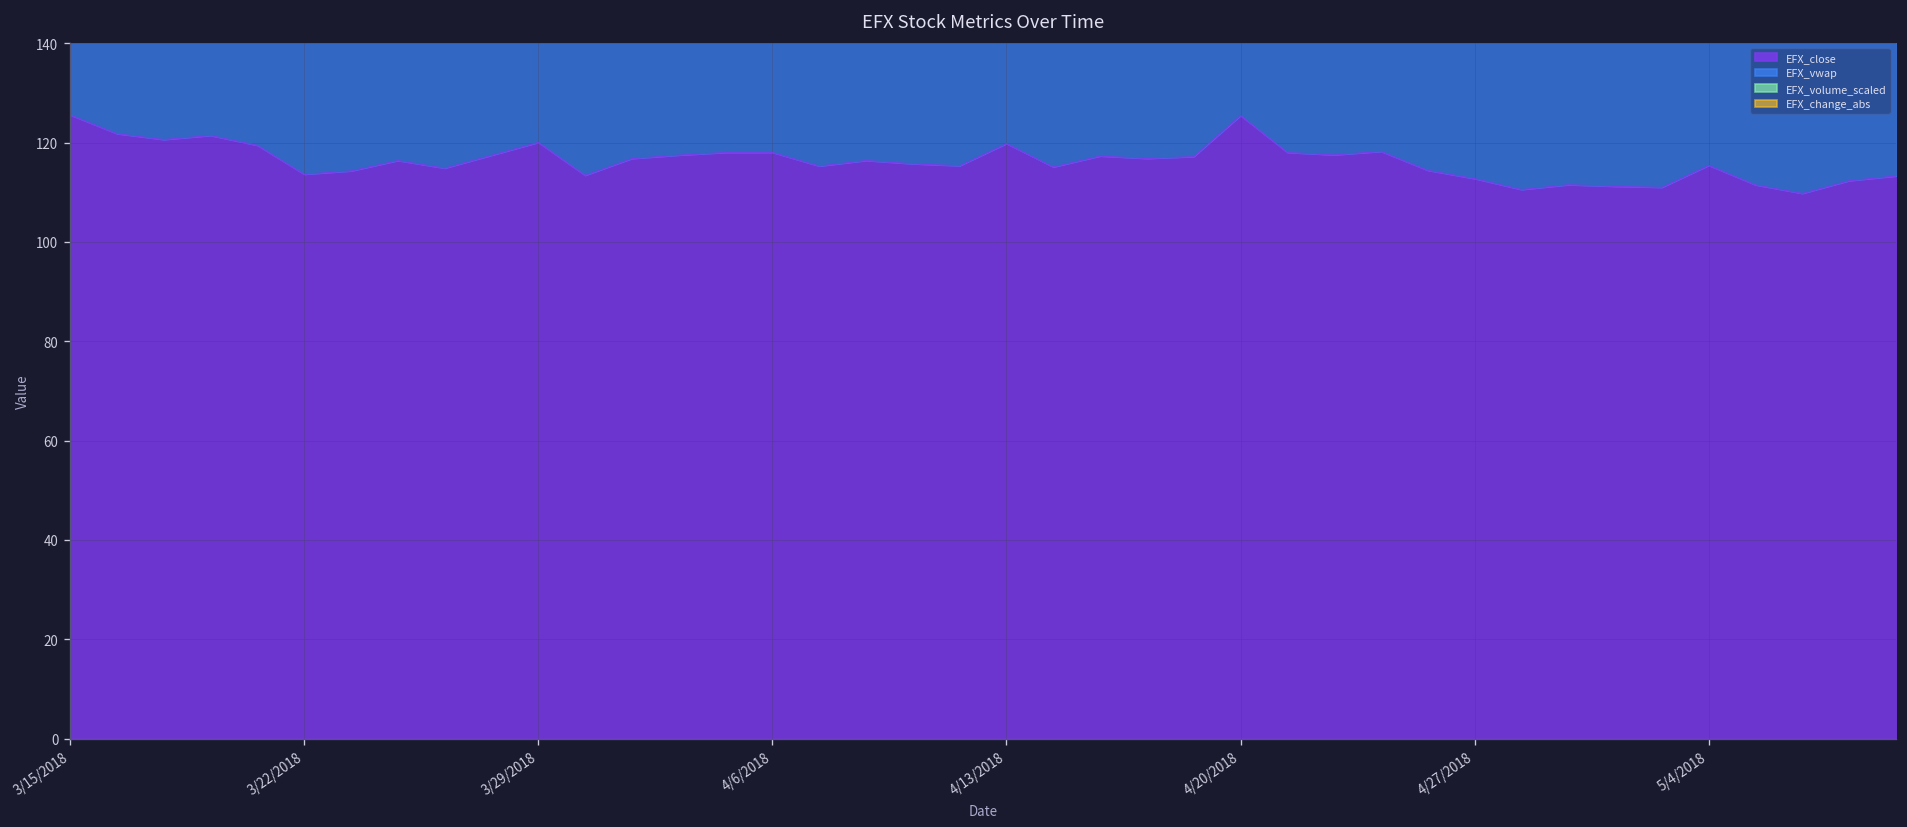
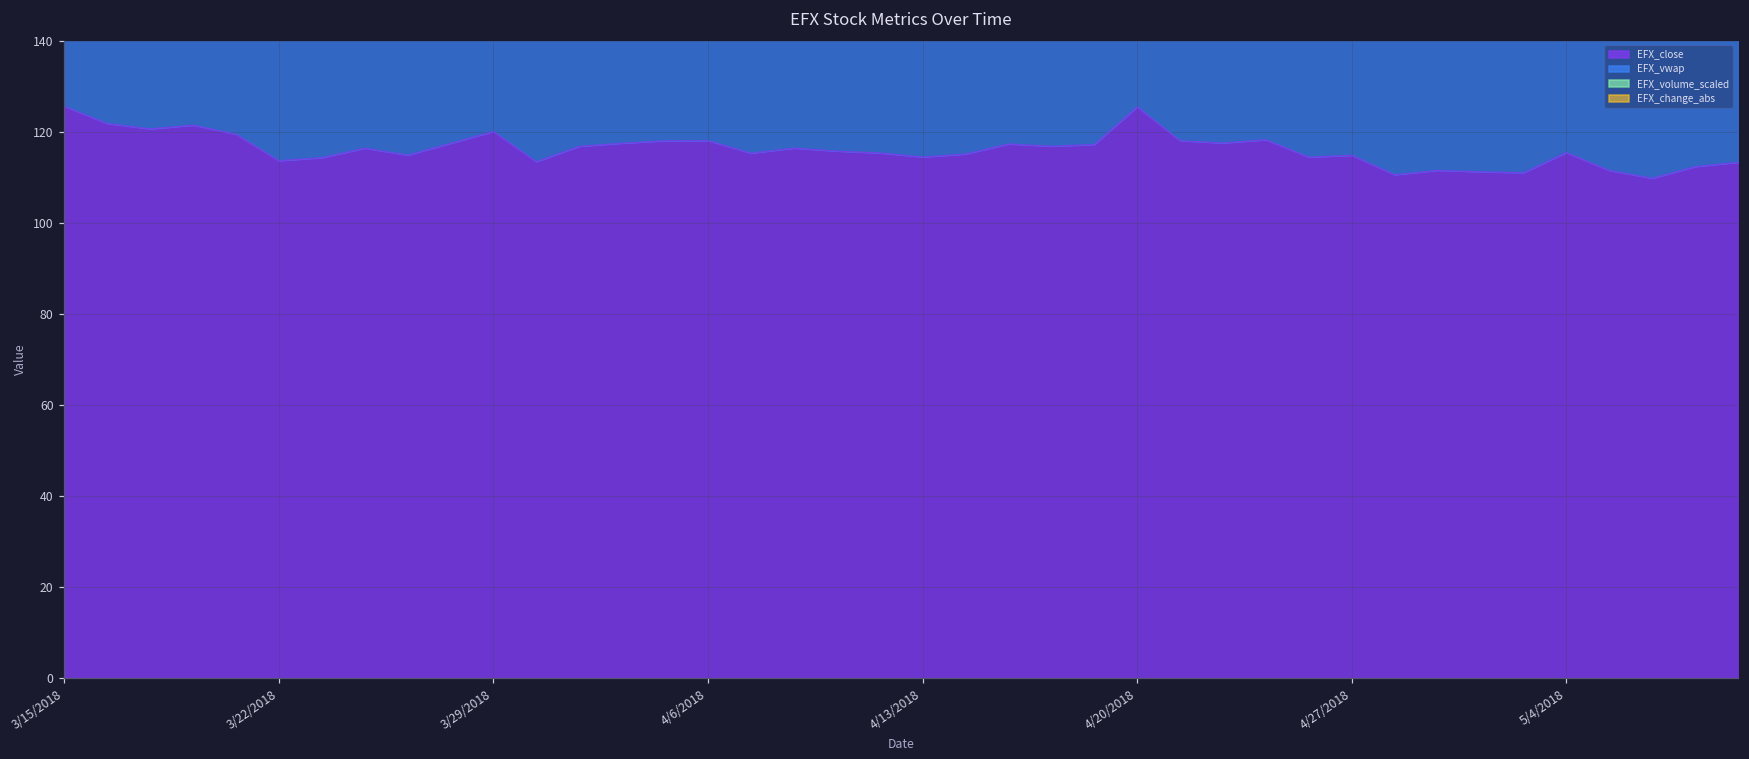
  {
    "EFX_close": {
      "3/15/2018": 126,
      "3/22/2018": 114,
      "3/29/2018": 120,
      "4/6/2018": 118,
-     "4/13/2018": 120,
+     "4/13/2018": 114,
      "4/20/2018": 125,
-     "4/27/2018": 113,
+     "4/27/2018": 115,
      "5/4/2018": 115
    }
  }
